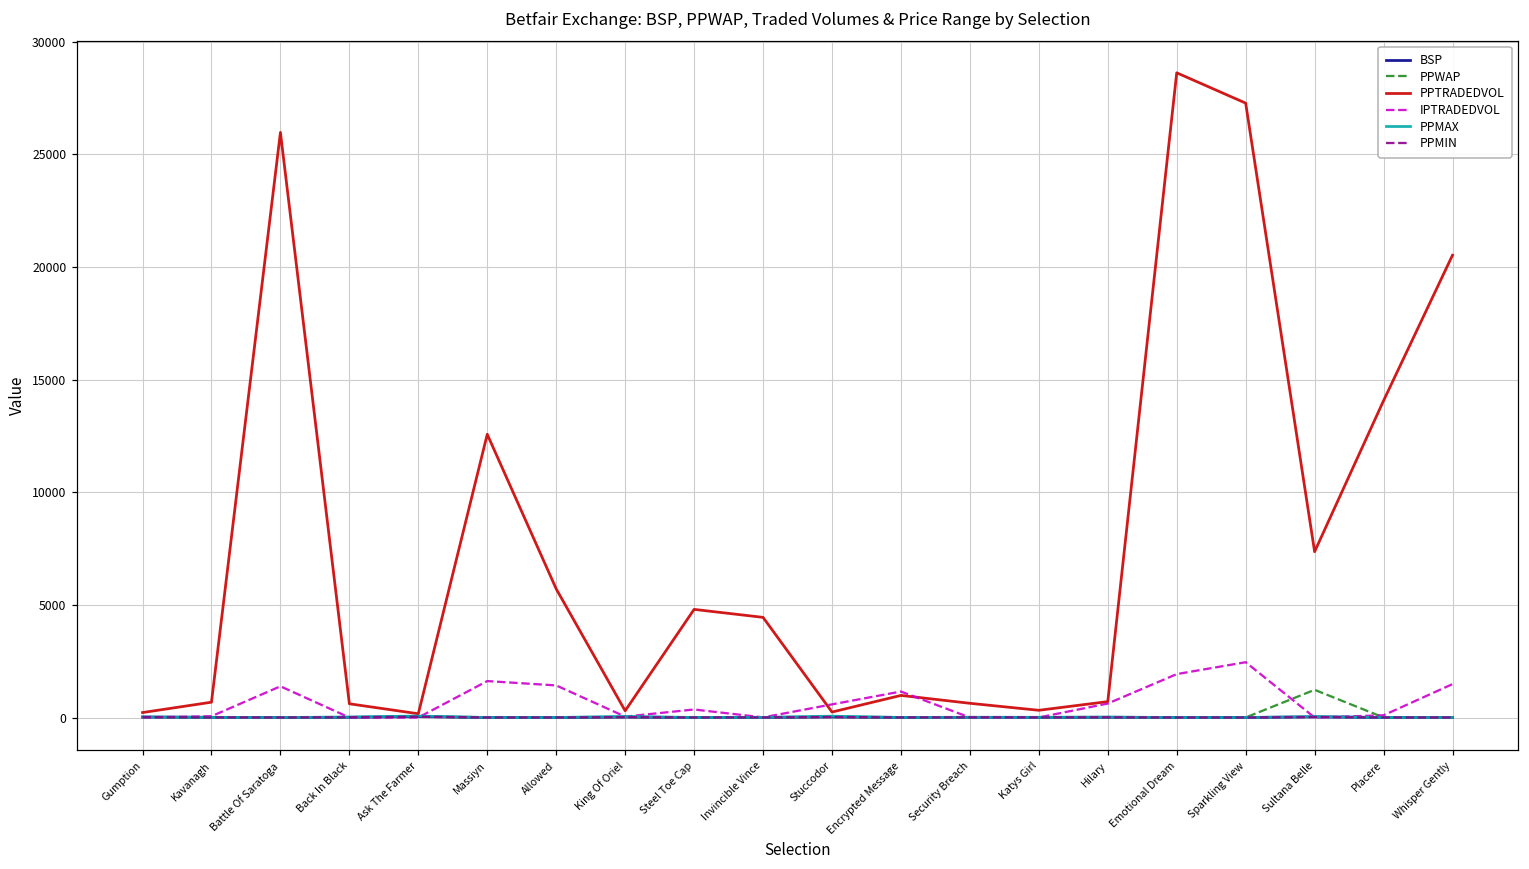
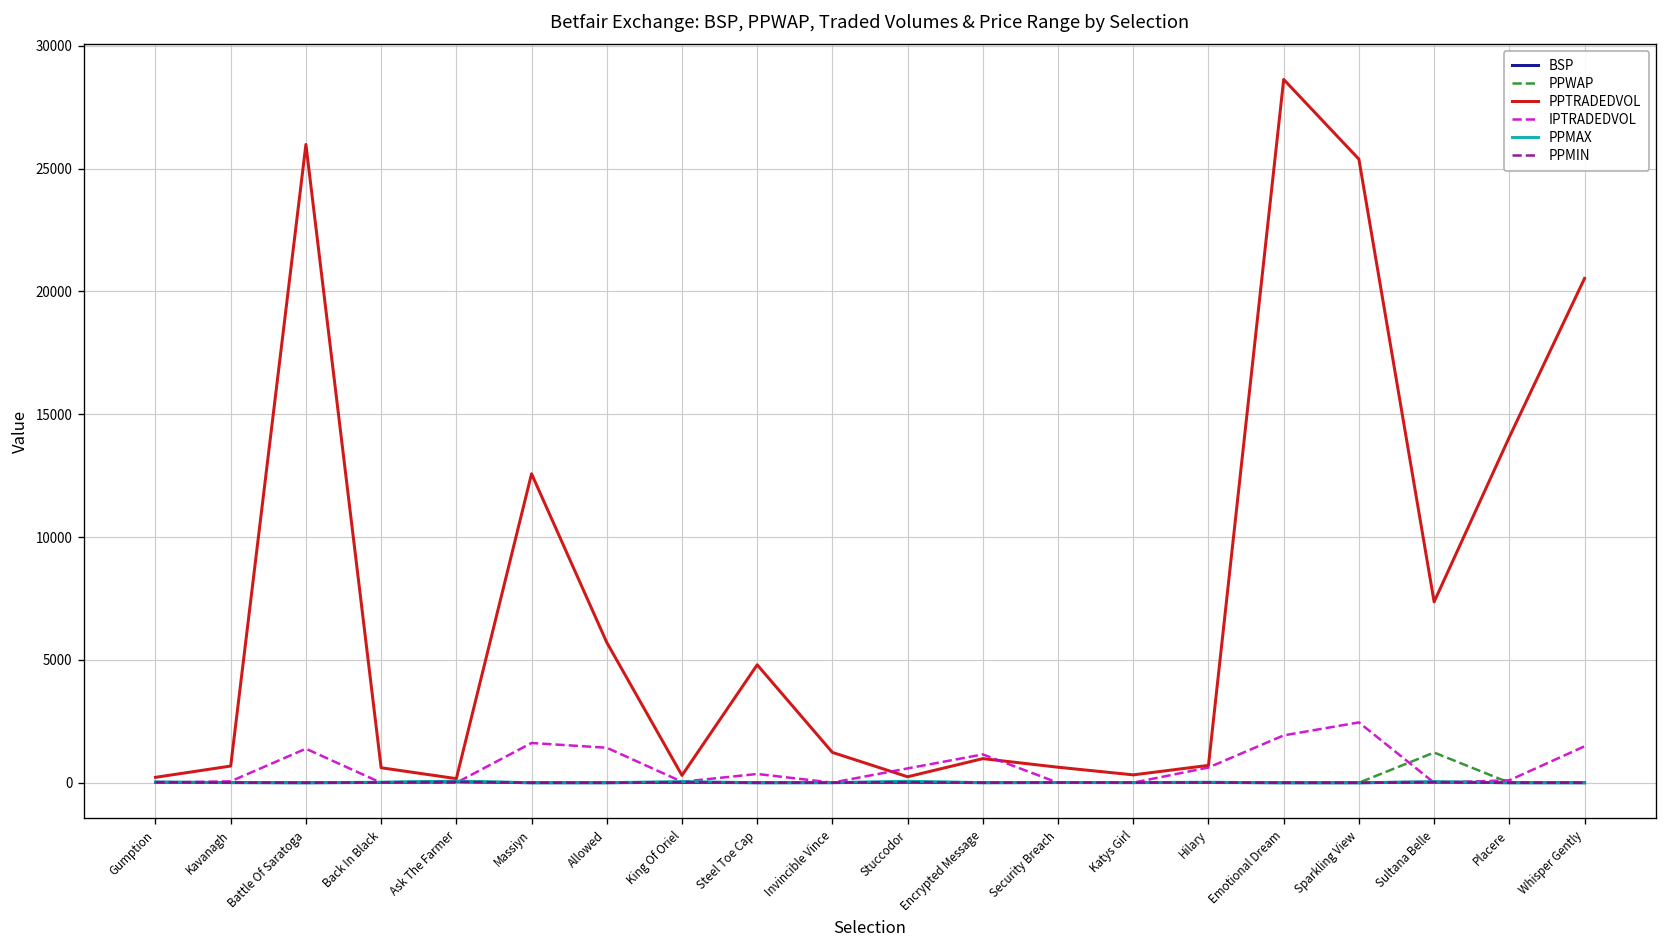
  {
    "PPWAP": {
      "Sultana Belle": 1200
    },
    "PPTRADEDVOL": {
      "Gumption": 200,
      "Kavanagh": 700,
      "Battle Of Saratoga": 26000,
      "Back In Black": 600,
      "Massiyn": 12600,
      "Allowed": 5700,
      "King Of Oriel": 300,
      "Steel Toe Cap": 4800,
-     "Invincible Vince": 4400,
+     "Invincible Vince": 1200,
      "Stuccodor": 200,
      "Encrypted Message": 1000,
      "Security Breach": 600,
      "Katys Girl": 300,
      "Emotional Dream": 28600,
-     "Sparkling View": 27300,
+     "Sparkling View": 25400,
      "Sultana Belle": 7400,
      "Placere": 14100,
      "Whisper Gently": 20500
    },
    "IPTRADEDVOL": {
      "Battle Of Saratoga": 1400,
      "Massiyn": 1600,
      "Allowed": 1400,
      "Steel Toe Cap": 400,
      "Stuccodor": 600,
      "Encrypted Message": 1200,
      "Emotional Dream": 1900,
      "Sparkling View": 2500,
      "Whisper Gently": 1500
    }
  }
